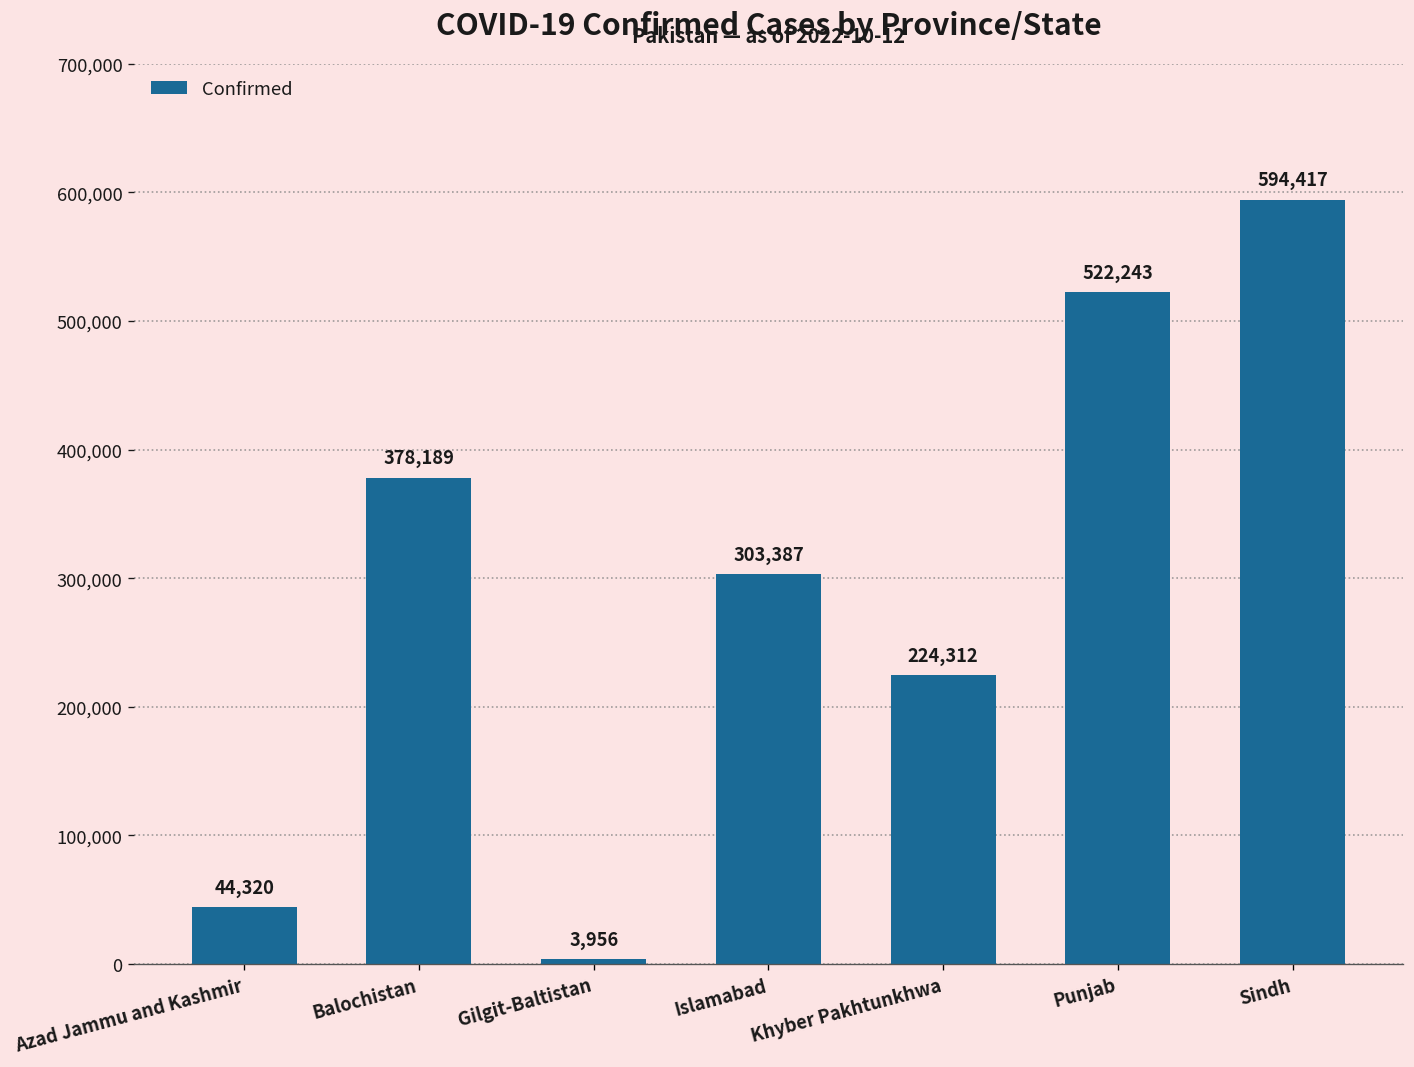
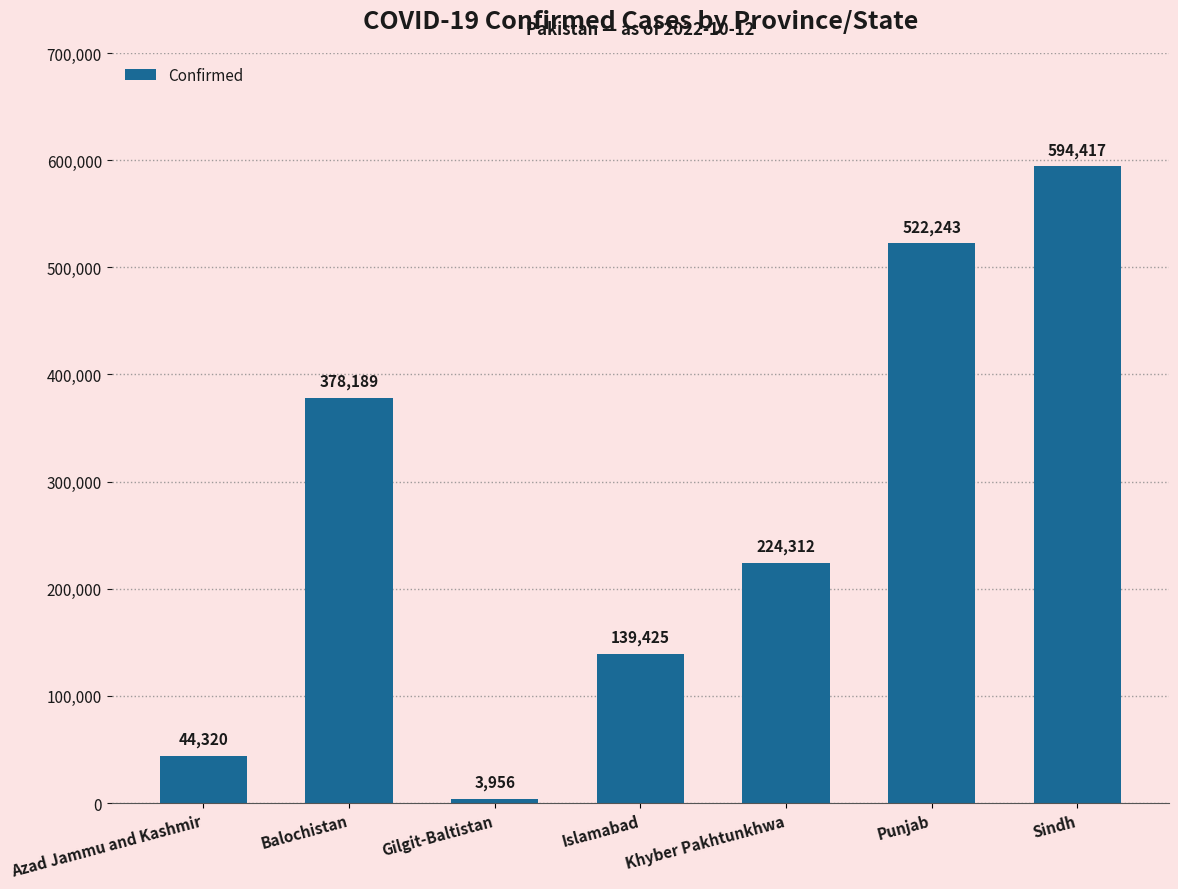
  {
    "Azad Jammu and Kashmir": "44,320",
    "Balochistan": "378,189",
    "Gilgit-Baltistan": "3,956",
-   "Islamabad": "303,387",
+   "Islamabad": "139,425",
    "Khyber Pakhtunkhwa": "224,312",
    "Punjab": "522,243",
    "Sindh": "594,417"
  }
